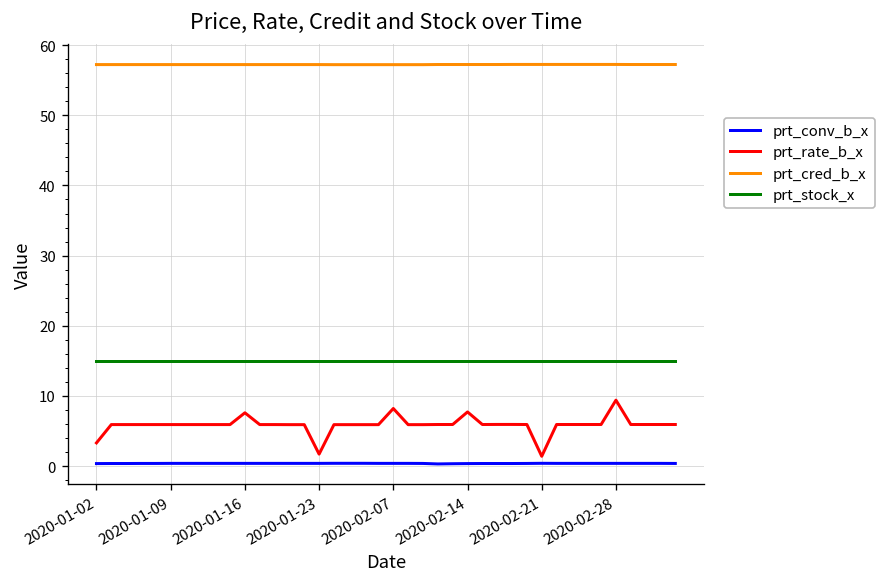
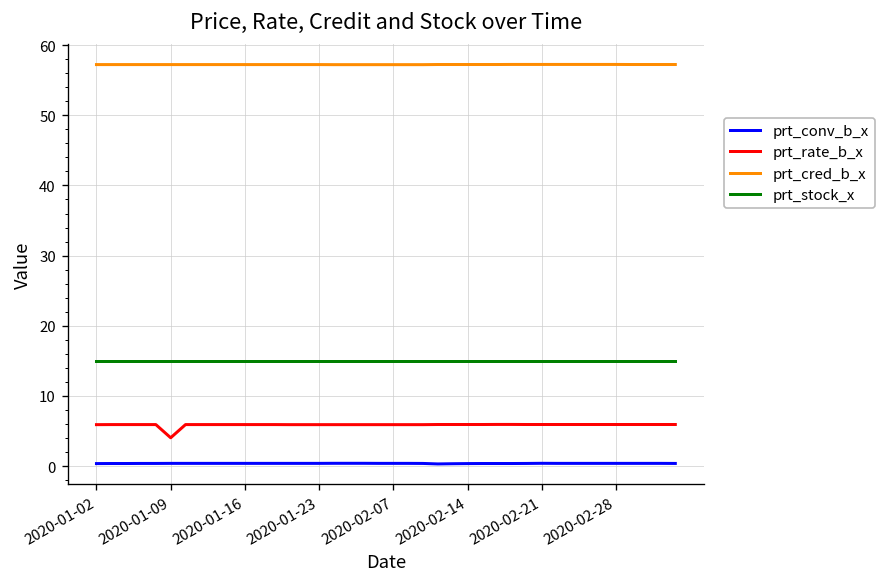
  {
    "prt_conv_b_x": {
      "2020-01-02": 0,
      "2020-01-09": 0,
      "2020-01-16": 0,
      "2020-01-23": 0,
      "2020-02-07": 0,
      "2020-02-14": 0,
      "2020-02-21": 0,
      "2020-02-28": 0
    },
    "prt_rate_b_x": {
-     "2020-01-02": 3,
-     "2020-01-09": 6,
-     "2020-01-16": 8,
-     "2020-01-23": 2,
-     "2020-02-07": 8,
-     "2020-02-14": 8,
-     "2020-02-21": 1,
-     "2020-02-28": 9
+     "2020-01-02": 6,
+     "2020-01-09": 4,
+     "2020-01-16": 6,
+     "2020-01-23": 6,
+     "2020-02-07": 6,
+     "2020-02-14": 6,
+     "2020-02-21": 6,
+     "2020-02-28": 6
    },
    "prt_cred_b_x": {
      "2020-01-02": 57,
      "2020-01-09": 57,
      "2020-01-16": 57,
      "2020-01-23": 57,
      "2020-02-07": 57,
      "2020-02-14": 57,
      "2020-02-21": 57,
      "2020-02-28": 57
    },
    "prt_stock_x": {
      "2020-01-02": 15,
      "2020-01-09": 15,
      "2020-01-16": 15,
      "2020-01-23": 15,
      "2020-02-07": 15,
      "2020-02-14": 15,
      "2020-02-21": 15,
      "2020-02-28": 15
    }
  }
